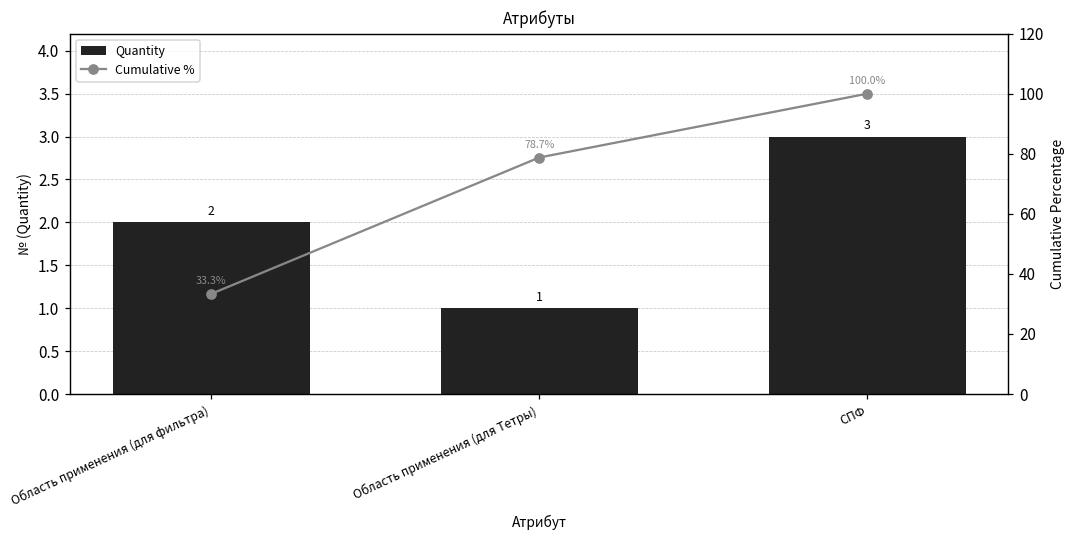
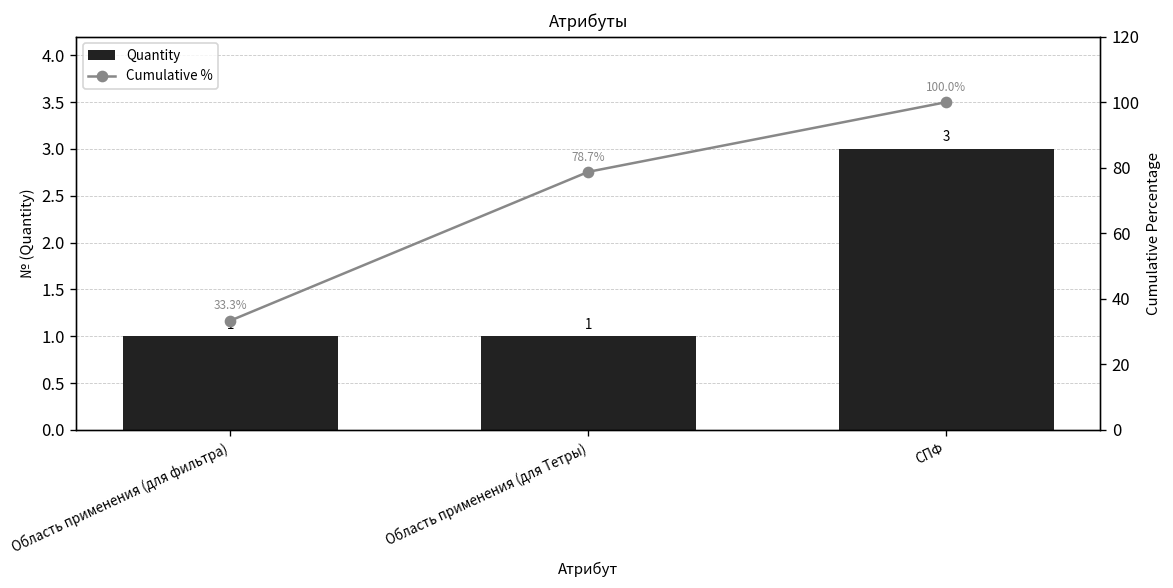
  {
    "Quantity": {
-     "Область применения (для фильтра)": "2",
+     "Область применения (для фильтра)": "1",
      "Область применения (для Тетры)": "1",
      "СПФ": "3"
    },
    "Cumulative %": {
      "Область применения (для фильтра)": "33.3%",
      "Область применения (для Тетры)": "78.7%",
      "СПФ": "100.0%"
    }
  }
